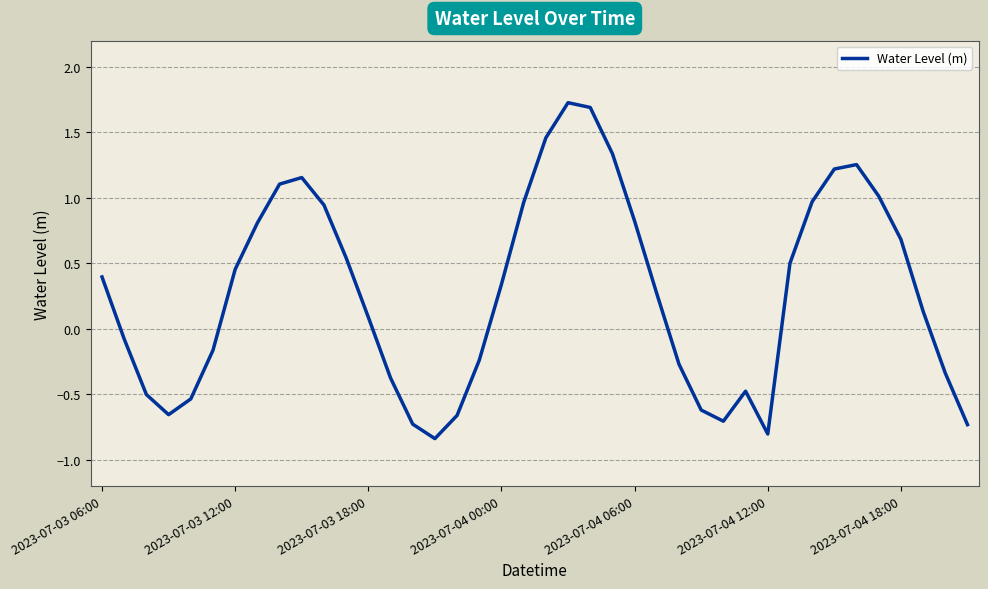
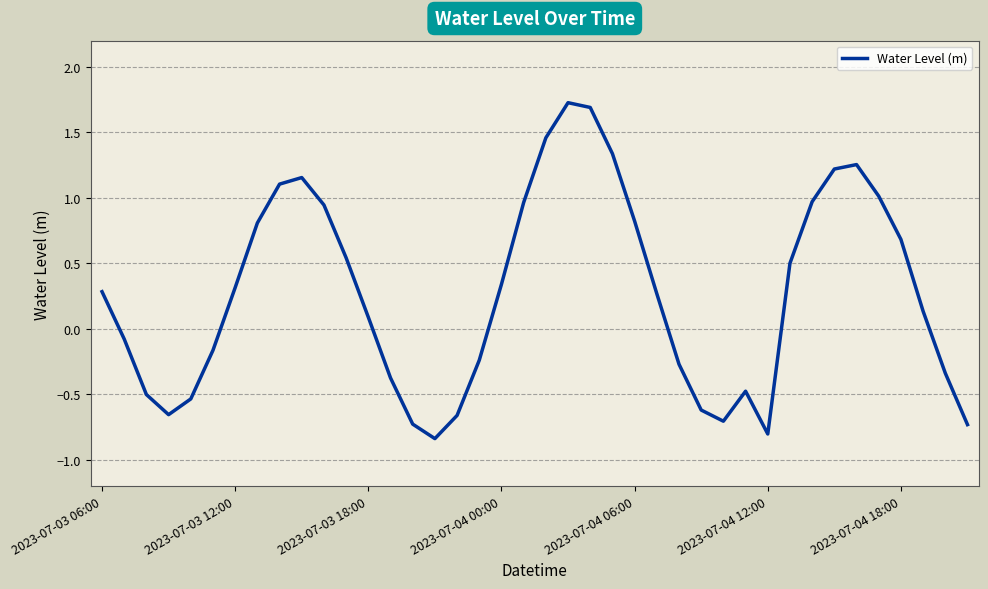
  {
-   "2023-07-03 06:00": 0.40,
-   "2023-07-03 12:00": 0.45,
+   "2023-07-03 06:00": 0.28,
+   "2023-07-03 12:00": 0.32,
    "2023-07-03 18:00": 0.09,
    "2023-07-04 00:00": 0.34,
    "2023-07-04 06:00": 0.82,
    "2023-07-04 12:00": -0.80,
    "2023-07-04 18:00": 0.68
  }
